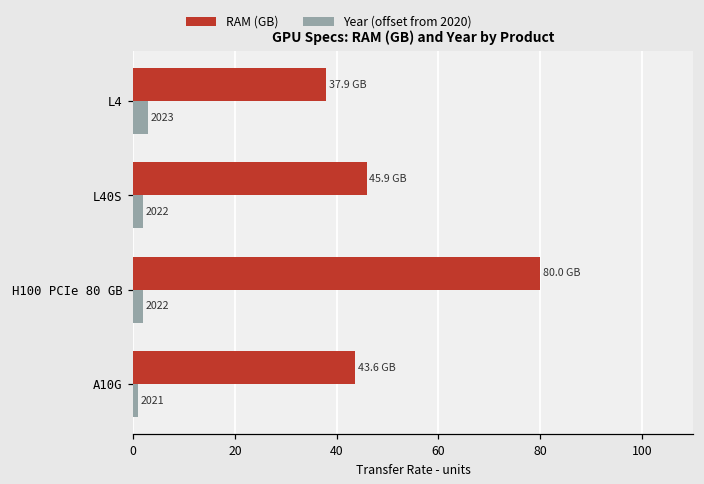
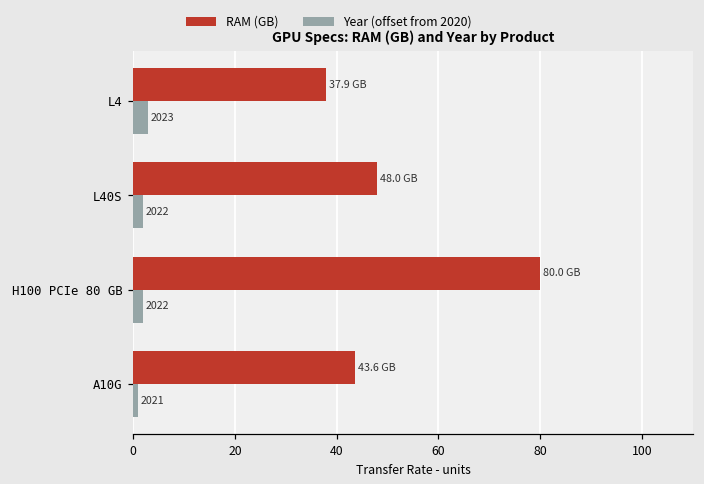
  {
    "RAM (GB)": {
      "L4": 37.9,
-     "L40S": 45.9,
+     "L40S": 48.0,
      "H100 PCIe 80 GB": 80.0,
      "A10G": 43.6
    }
  }
